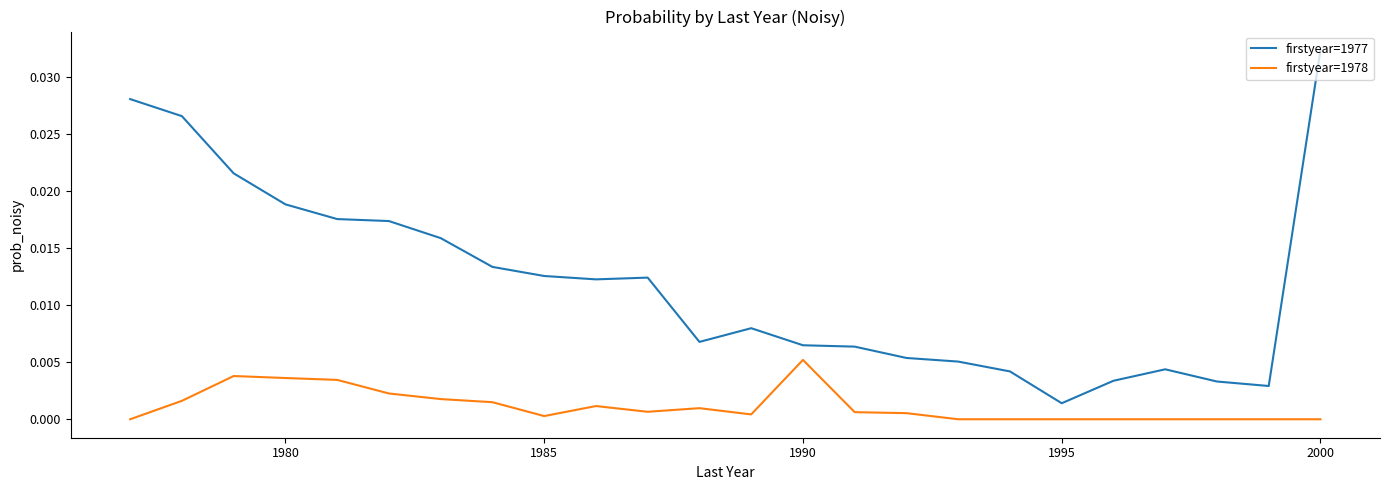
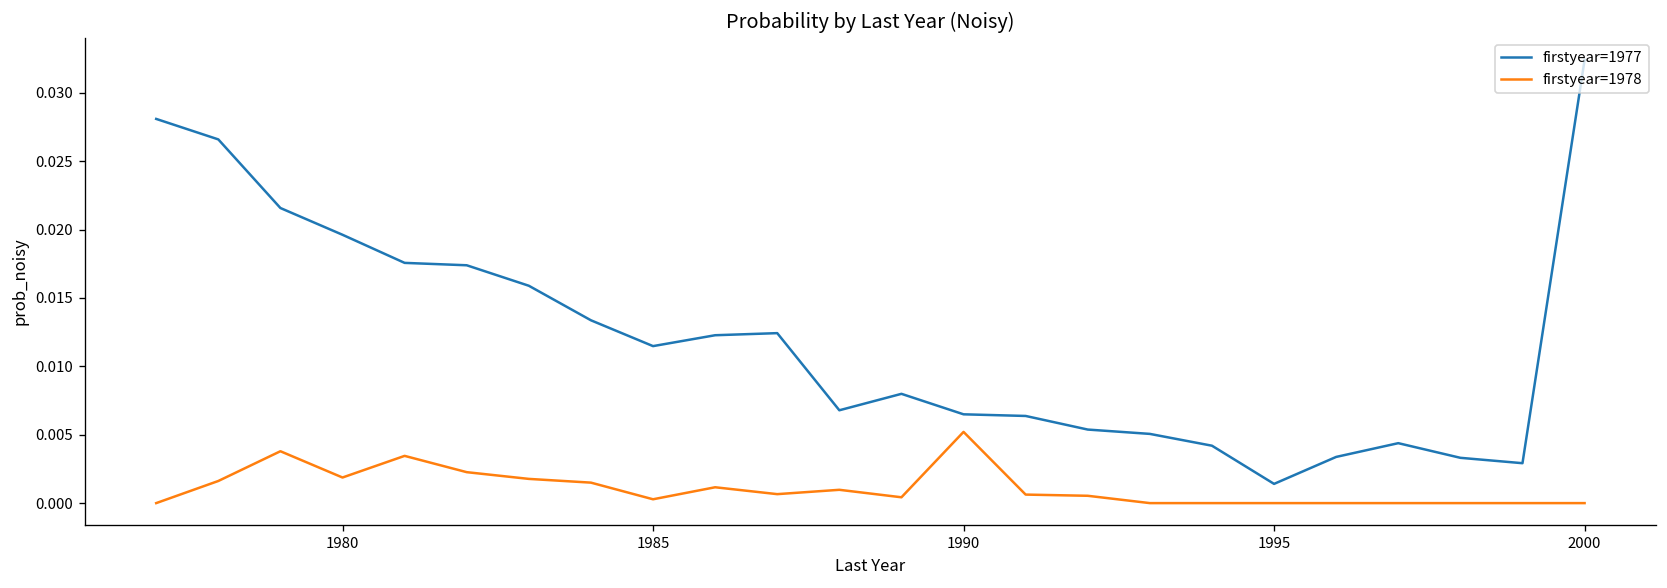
  {
    "firstyear=1977": {
-     "1980": 0.0189,
-     "1985": 0.0126,
+     "1980": 0.0196,
+     "1985": 0.0115,
      "1990": 0.0065,
      "1995": 0.0014
    },
    "firstyear=1978": {
-     "1980": 0.0036,
+     "1980": 0.0019,
      "1985": 0.0003,
      "1990": 0.0052,
      "1995": 0.0000,
      "2000": 0.0000
    }
  }
